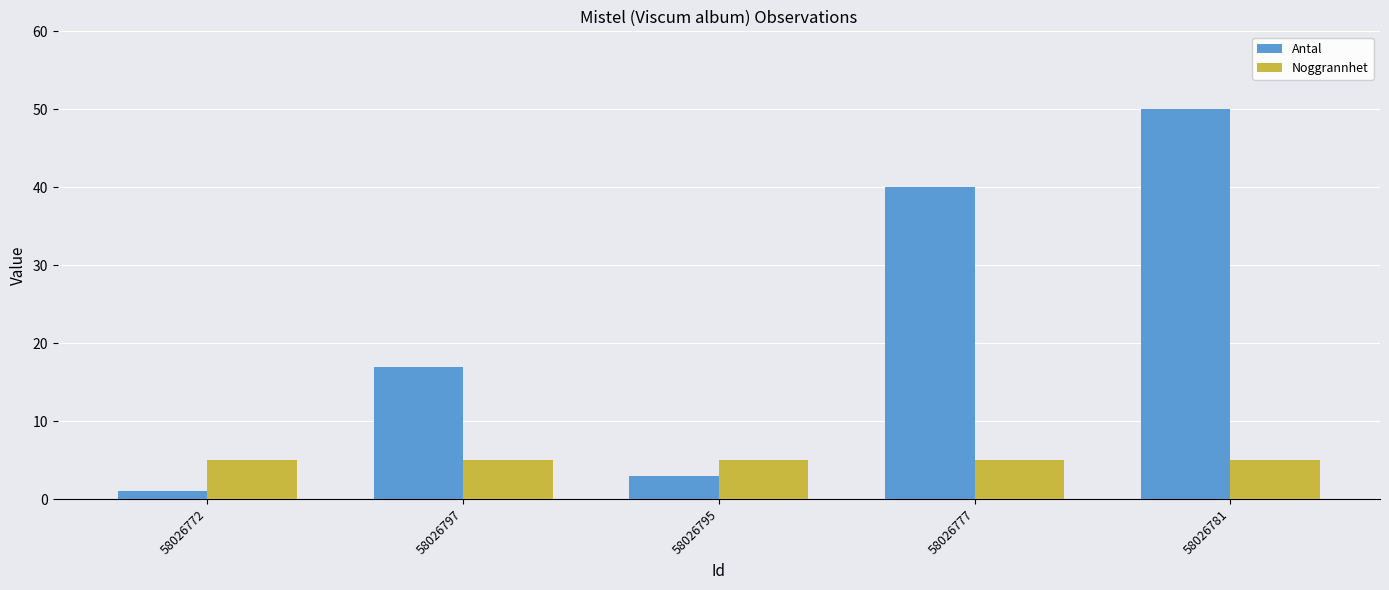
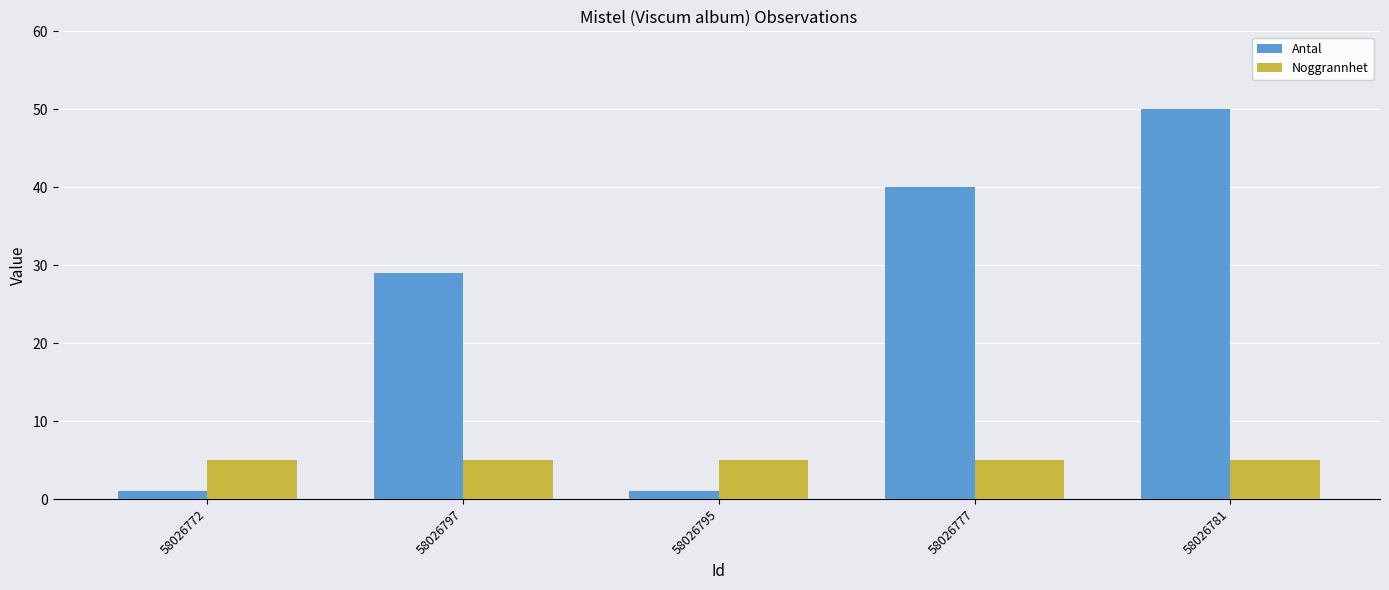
  {
    "Antal": {
      "58026772": 1,
-     "58026797": 17,
-     "58026795": 3,
+     "58026797": 29,
+     "58026795": 1,
      "58026777": 40,
      "58026781": 50
    },
    "Noggrannhet": {
      "58026772": 5,
      "58026797": 5,
      "58026795": 5,
      "58026777": 5,
      "58026781": 5
    }
  }
